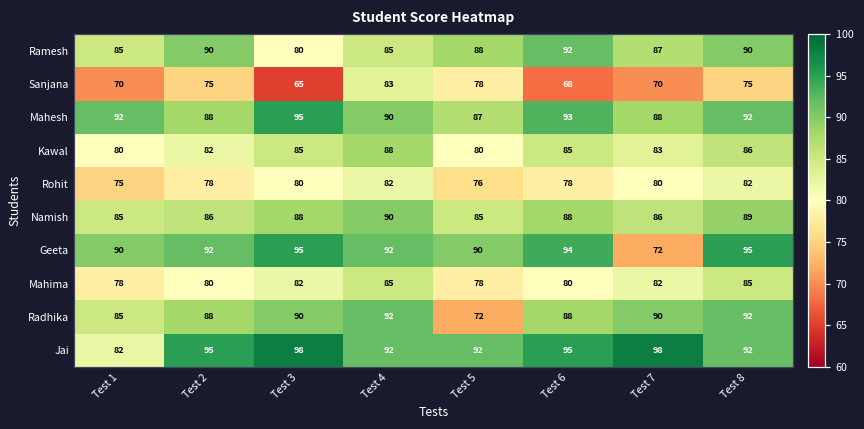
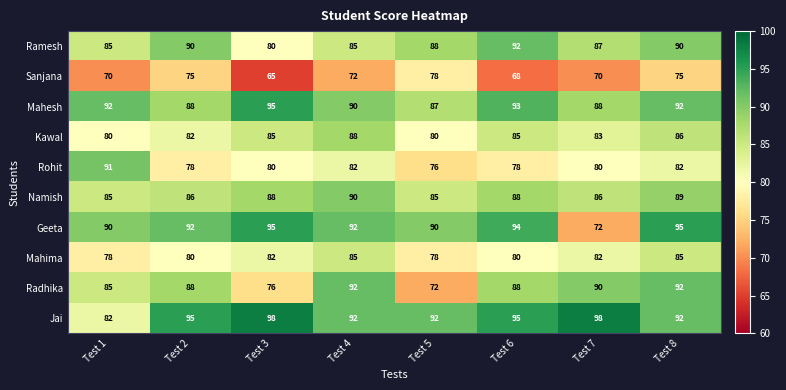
  {
    "Ramesh": {
      "Test 1": 85,
      "Test 2": 90,
      "Test 3": 80,
      "Test 4": 85,
      "Test 5": 88,
      "Test 6": 92,
      "Test 7": 87,
      "Test 8": 90
    },
    "Sanjana": {
      "Test 1": 70,
      "Test 2": 75,
      "Test 3": 65,
-     "Test 4": 83,
+     "Test 4": 72,
      "Test 5": 78,
      "Test 6": 68,
      "Test 7": 70,
      "Test 8": 75
    },
    "Mahesh": {
      "Test 1": 92,
      "Test 2": 88,
      "Test 3": 95,
      "Test 4": 90,
      "Test 5": 87,
      "Test 6": 93,
      "Test 7": 88,
      "Test 8": 92
    },
    "Kawal": {
      "Test 1": 80,
      "Test 2": 82,
      "Test 3": 85,
      "Test 4": 88,
      "Test 5": 80,
      "Test 6": 85,
      "Test 7": 83,
      "Test 8": 86
    },
    "Rohit": {
-     "Test 1": 75,
+     "Test 1": 91,
      "Test 2": 78,
      "Test 3": 80,
      "Test 4": 82,
      "Test 5": 76,
      "Test 6": 78,
      "Test 7": 80,
      "Test 8": 82
    },
    "Namish": {
      "Test 1": 85,
      "Test 2": 86,
      "Test 3": 88,
      "Test 4": 90,
      "Test 5": 85,
      "Test 6": 88,
      "Test 7": 86,
      "Test 8": 89
    },
    "Geeta": {
      "Test 1": 90,
      "Test 2": 92,
      "Test 3": 95,
      "Test 4": 92,
      "Test 5": 90,
      "Test 6": 94,
      "Test 7": 72,
      "Test 8": 95
    },
    "Mahima": {
      "Test 1": 78,
      "Test 2": 80,
      "Test 3": 82,
      "Test 4": 85,
      "Test 5": 78,
      "Test 6": 80,
      "Test 7": 82,
      "Test 8": 85
    },
    "Radhika": {
      "Test 1": 85,
      "Test 2": 88,
-     "Test 3": 90,
+     "Test 3": 76,
      "Test 4": 92,
      "Test 5": 72,
      "Test 6": 88,
      "Test 7": 90,
      "Test 8": 92
    },
    "Jai": {
      "Test 1": 82,
      "Test 2": 95,
      "Test 3": 98,
      "Test 4": 92,
      "Test 5": 92,
      "Test 6": 95,
      "Test 7": 98,
      "Test 8": 92
    }
  }
